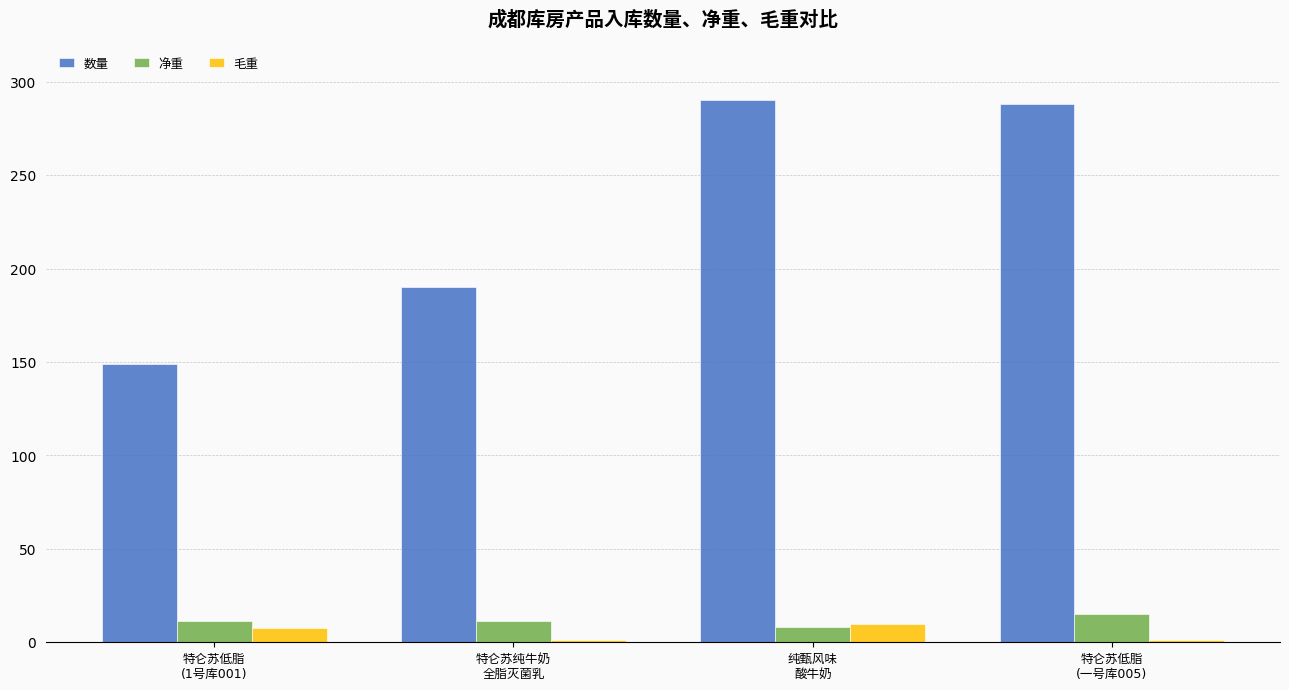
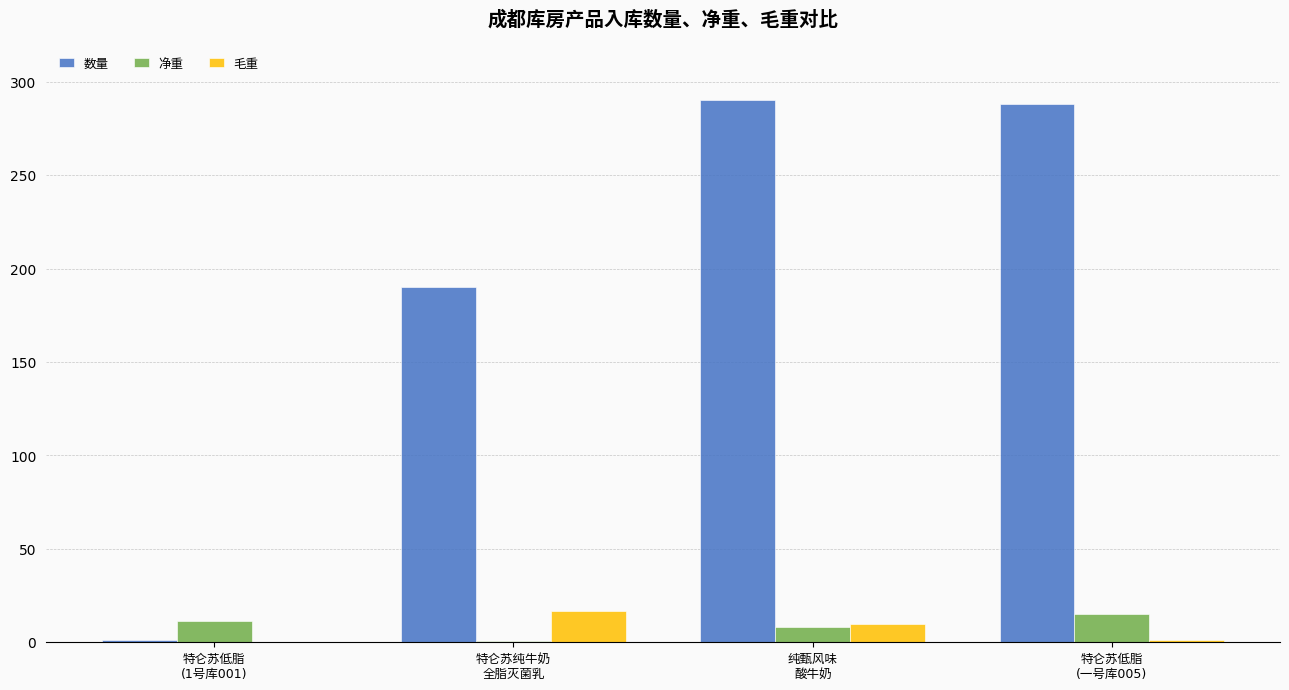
  {
    "数量": {
-     "特仑苏低脂 (1号库001)": 149,
+     "特仑苏低脂 (1号库001)": 1,
      "特仑苏纯牛奶 全脂灭菌乳": 190,
      "纯甄风味 酸牛奶": 290,
      "特仑苏低脂 (一号库005)": 288
    },
    "净重": {
      "特仑苏低脂 (1号库001)": 12,
-     "特仑苏纯牛奶 全脂灭菌乳": 11,
+     "特仑苏纯牛奶 全脂灭菌乳": 1,
      "纯甄风味 酸牛奶": 8,
      "特仑苏低脂 (一号库005)": 15
    },
    "毛重": {
-     "特仑苏低脂 (1号库001)": 8,
-     "特仑苏纯牛奶 全脂灭菌乳": 1,
+     "特仑苏低脂 (1号库001)": 0,
+     "特仑苏纯牛奶 全脂灭菌乳": 17,
      "纯甄风味 酸牛奶": 10
    }
  }
